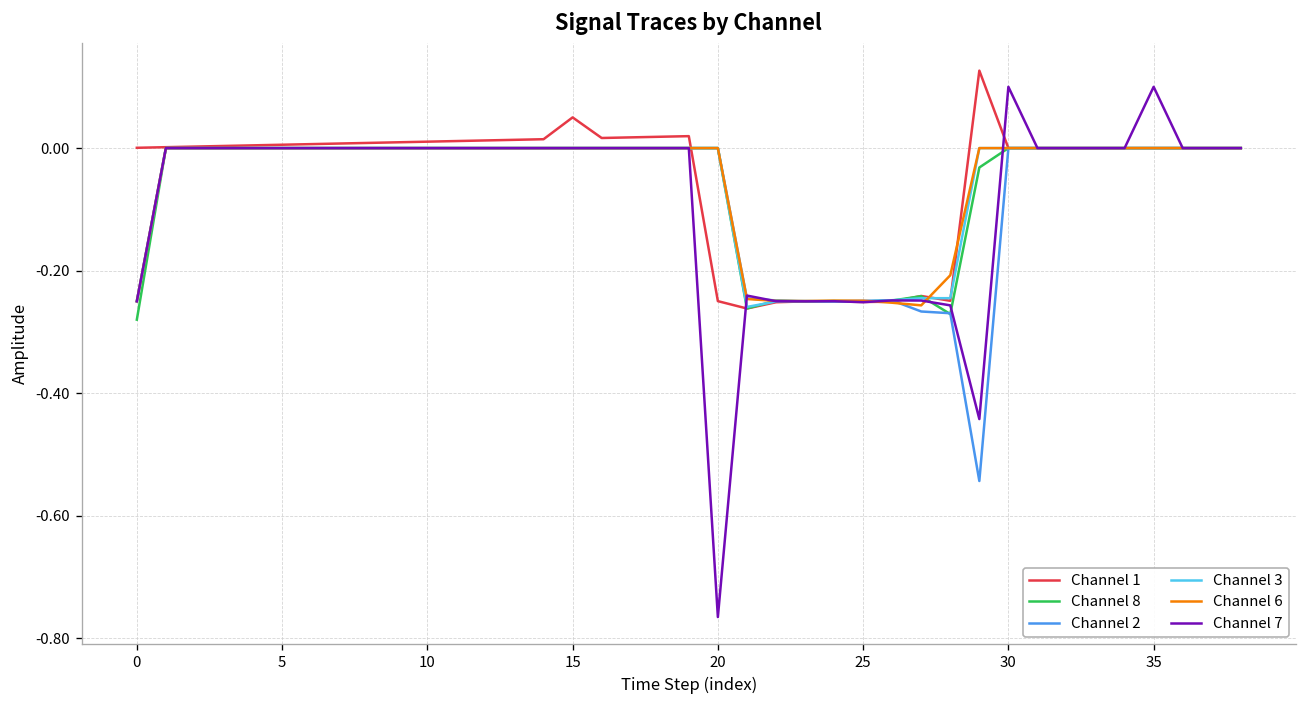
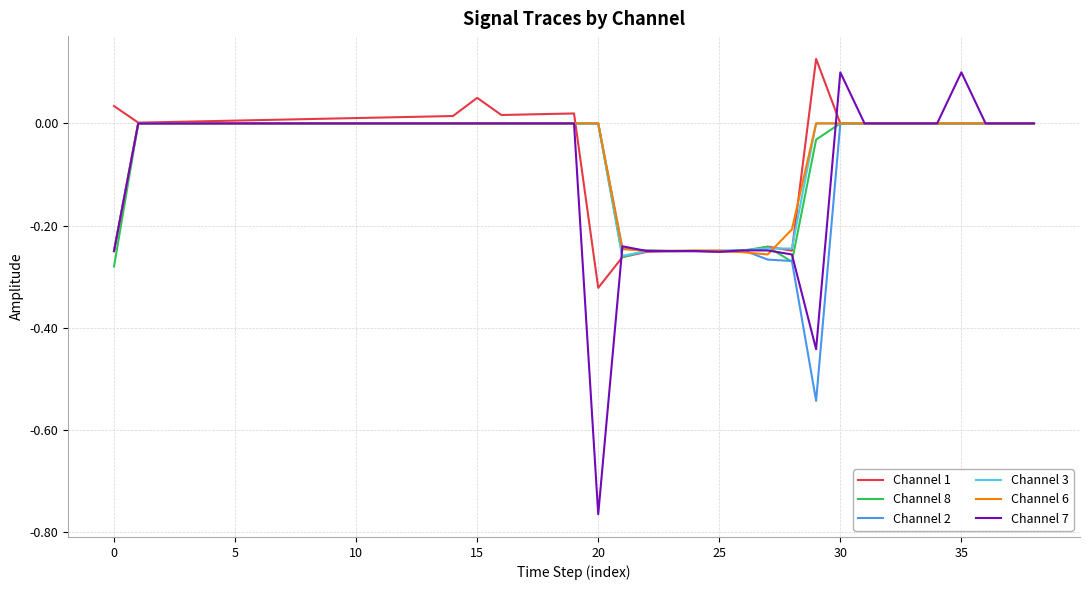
  {
    "Channel 1": {
-     "0": 0.00,
+     "0": 0.03,
      "5": 0.01,
      "10": 0.01,
      "15": 0.05,
-     "20": -0.25
+     "20": -0.32
    },
    "Channel 8": {
      "0": -0.28
    },
    "Channel 7": {
      "20": -0.77,
      "30": 0.10,
      "35": 0.10
    }
  }
